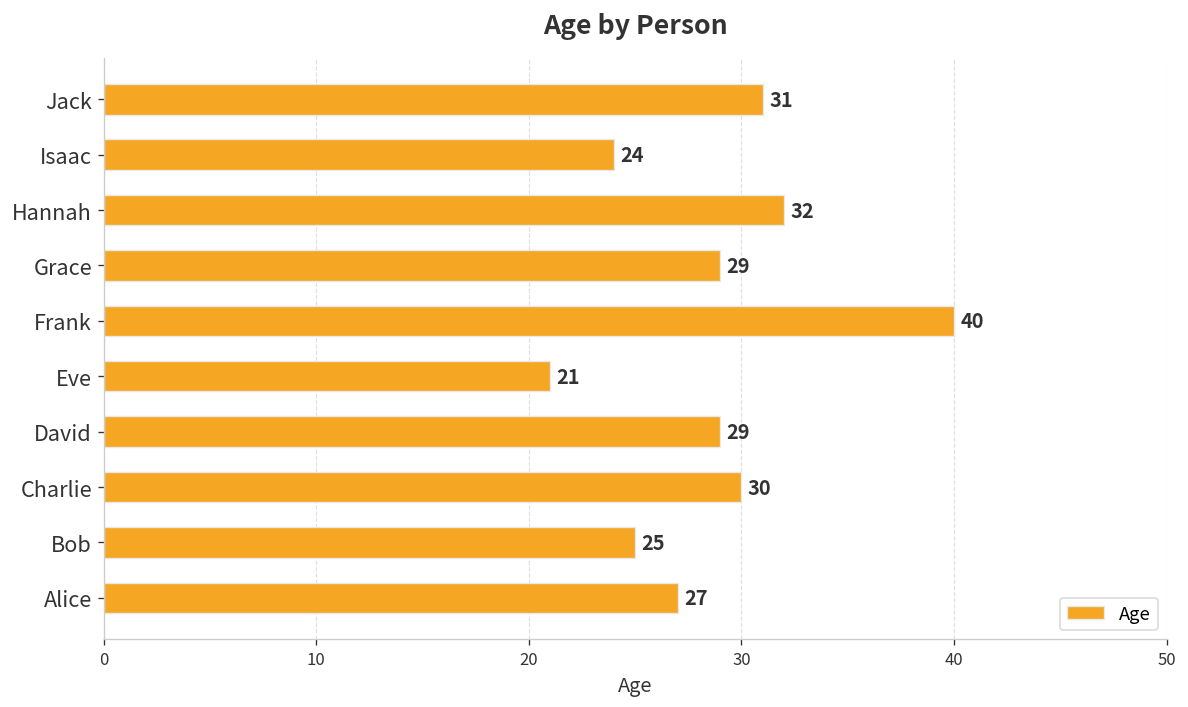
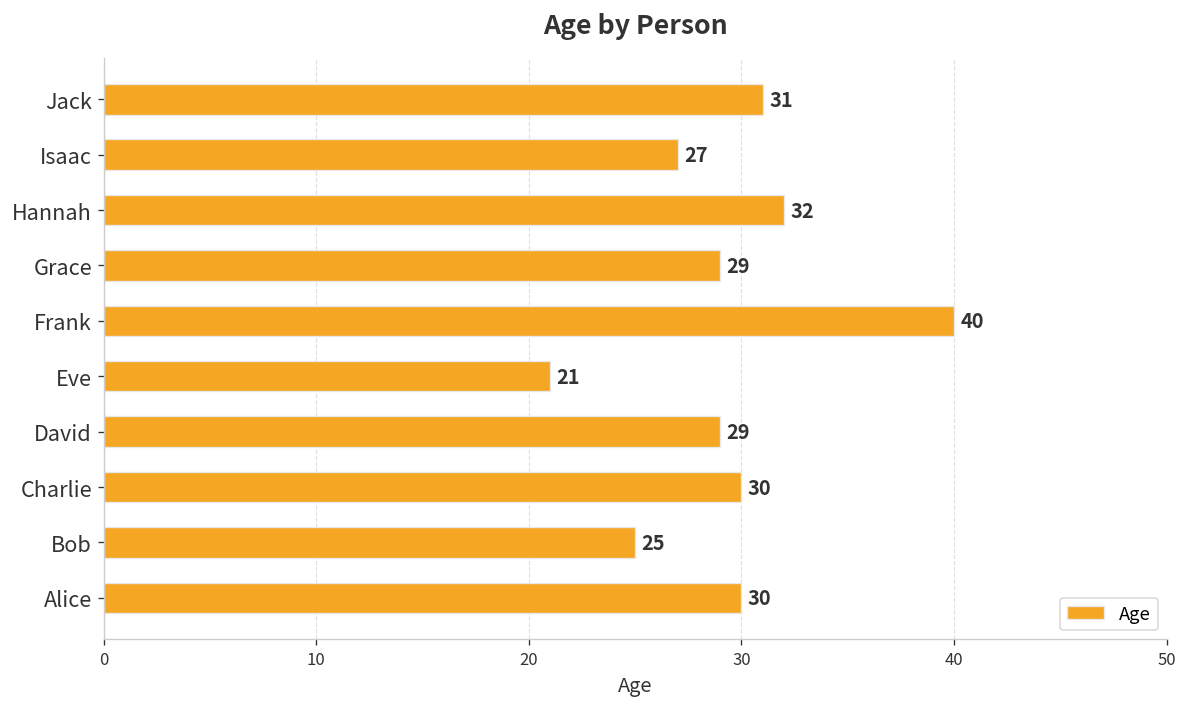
  {
    "Jack": 31,
-   "Isaac": 24,
+   "Isaac": 27,
    "Hannah": 32,
    "Grace": 29,
    "Frank": 40,
    "Eve": 21,
    "David": 29,
    "Charlie": 30,
    "Bob": 25,
-   "Alice": 27
+   "Alice": 30
  }
